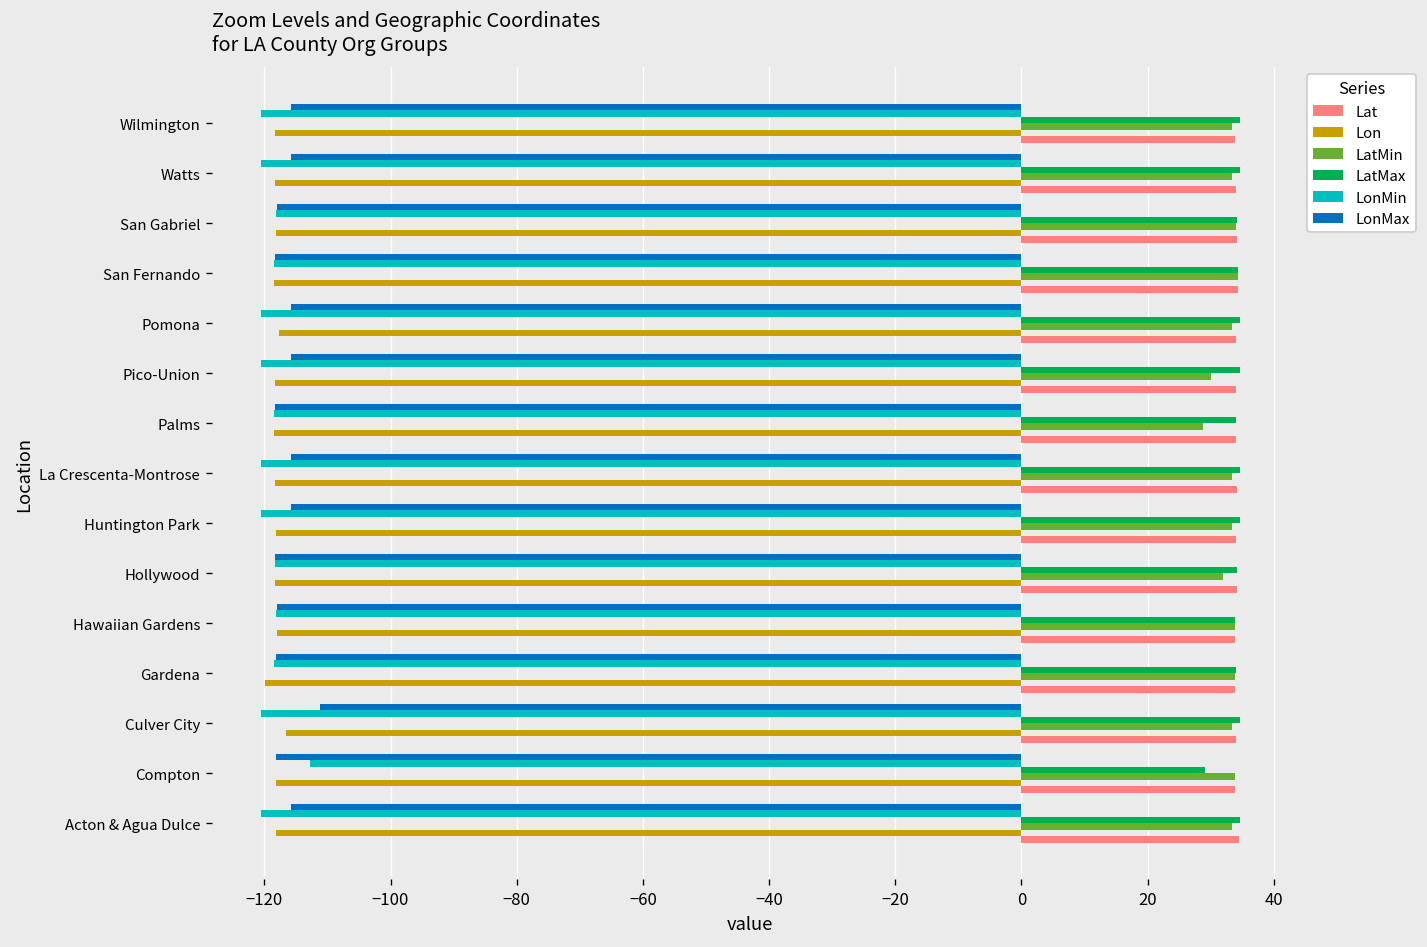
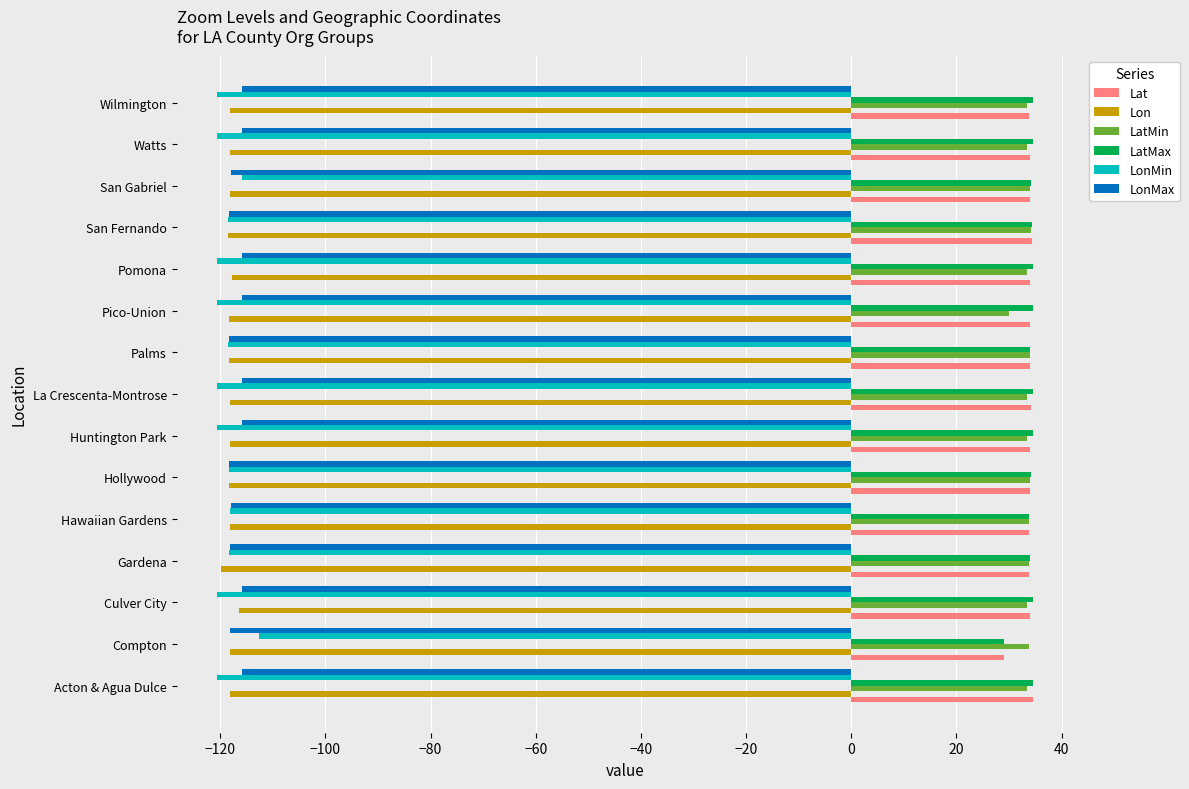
  {
    "Lat": {
      "Wilmington": 34,
      "Watts": 34,
      "San Gabriel": 34,
      "San Fernando": 34,
      "Pomona": 34,
      "Pico-Union": 34,
      "Palms": 34,
      "La Crescenta-Montrose": 34,
      "Huntington Park": 34,
      "Hollywood": 34,
      "Hawaiian Gardens": 34,
      "Gardena": 34,
      "Culver City": 34,
-     "Compton": 34,
+     "Compton": 29,
      "Acton & Agua Dulce": 35
    },
    "Lon": {
      "Wilmington": -118,
      "Watts": -118,
      "San Gabriel": -118,
      "San Fernando": -118,
      "Pomona": -118,
      "Pico-Union": -118,
      "Palms": -118,
      "La Crescenta-Montrose": -118,
      "Huntington Park": -118,
      "Hollywood": -118,
      "Hawaiian Gardens": -118,
      "Gardena": -120,
      "Culver City": -116,
      "Compton": -118,
      "Acton & Agua Dulce": -118
    },
    "LatMin": {
      "Wilmington": 33,
      "Watts": 33,
      "San Gabriel": 34,
      "San Fernando": 34,
      "Pomona": 33,
      "Pico-Union": 30,
-     "Palms": 29,
+     "Palms": 34,
      "La Crescenta-Montrose": 33,
      "Huntington Park": 33,
-     "Hollywood": 32,
+     "Hollywood": 34,
      "Hawaiian Gardens": 34,
      "Gardena": 34,
      "Culver City": 33,
      "Compton": 34,
      "Acton & Agua Dulce": 33
    },
    "LatMax": {
      "Wilmington": 35,
      "Watts": 35,
      "San Gabriel": 34,
      "San Fernando": 34,
      "Pomona": 35,
      "Pico-Union": 35,
      "Palms": 34,
      "La Crescenta-Montrose": 35,
      "Huntington Park": 35,
      "Hollywood": 34,
      "Hawaiian Gardens": 34,
      "Gardena": 34,
      "Culver City": 35,
      "Compton": 29,
      "Acton & Agua Dulce": 35
    },
    "LonMin": {
      "Wilmington": -121,
      "Watts": -121,
-     "San Gabriel": -118,
+     "San Gabriel": -116,
      "San Fernando": -118,
      "Pomona": -121,
      "Pico-Union": -121,
      "Palms": -118,
      "La Crescenta-Montrose": -121,
      "Huntington Park": -121,
      "Hollywood": -118,
      "Hawaiian Gardens": -118,
      "Gardena": -118,
      "Culver City": -121,
      "Compton": -113,
      "Acton & Agua Dulce": -121
    },
    "LonMax": {
      "Wilmington": -116,
      "Watts": -116,
      "San Gabriel": -118,
      "San Fernando": -118,
      "Pomona": -116,
      "Pico-Union": -116,
      "Palms": -118,
      "La Crescenta-Montrose": -116,
      "Huntington Park": -116,
      "Hollywood": -118,
      "Hawaiian Gardens": -118,
      "Gardena": -118,
-     "Culver City": -111,
+     "Culver City": -116,
      "Compton": -118,
      "Acton & Agua Dulce": -116
    }
  }
